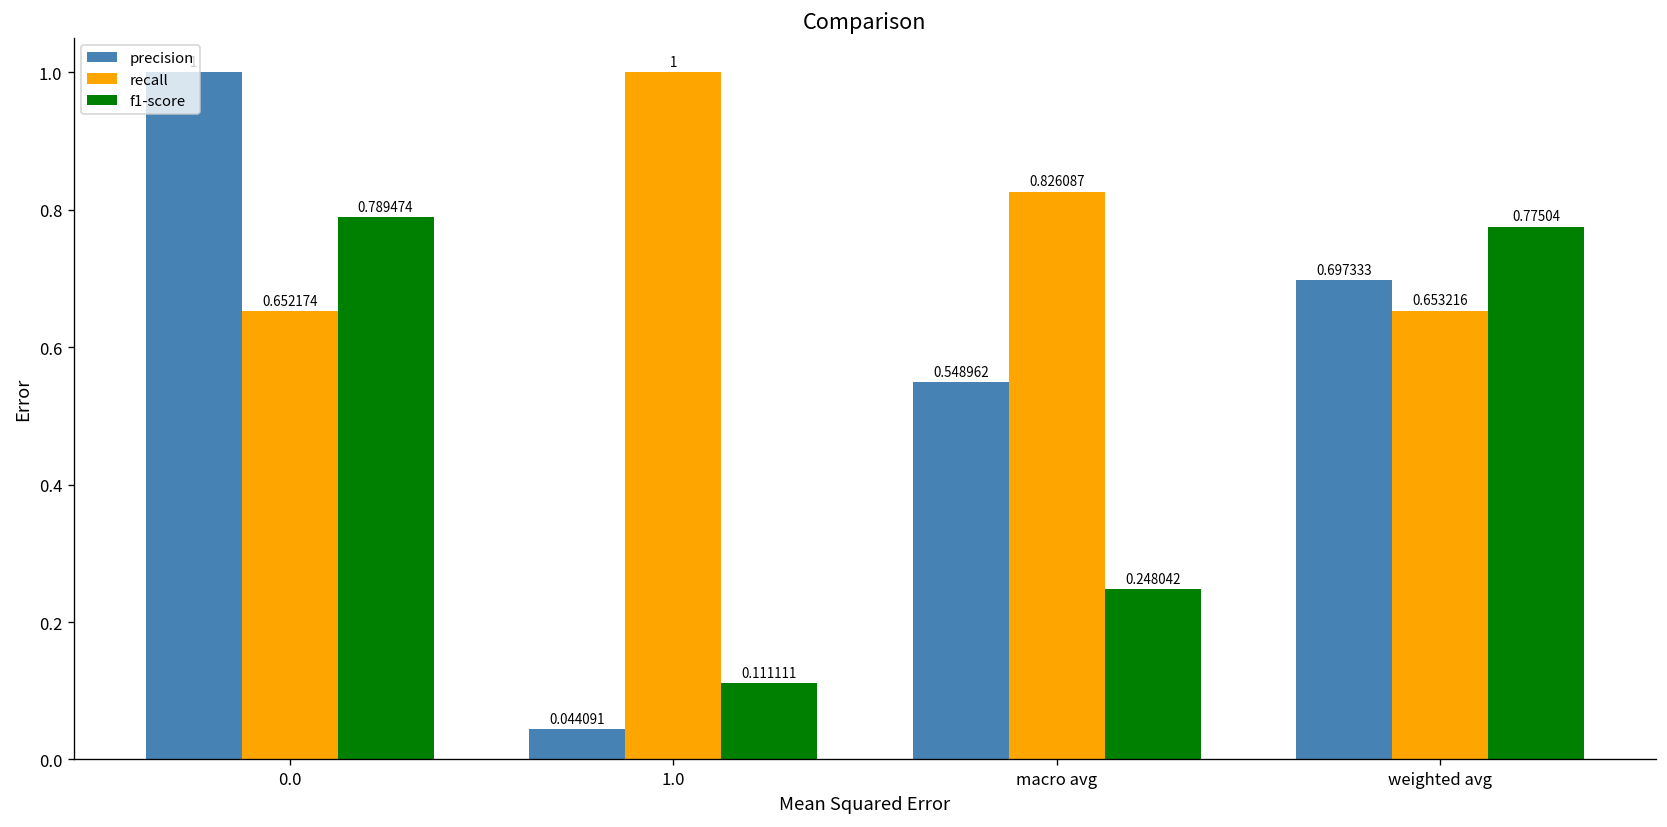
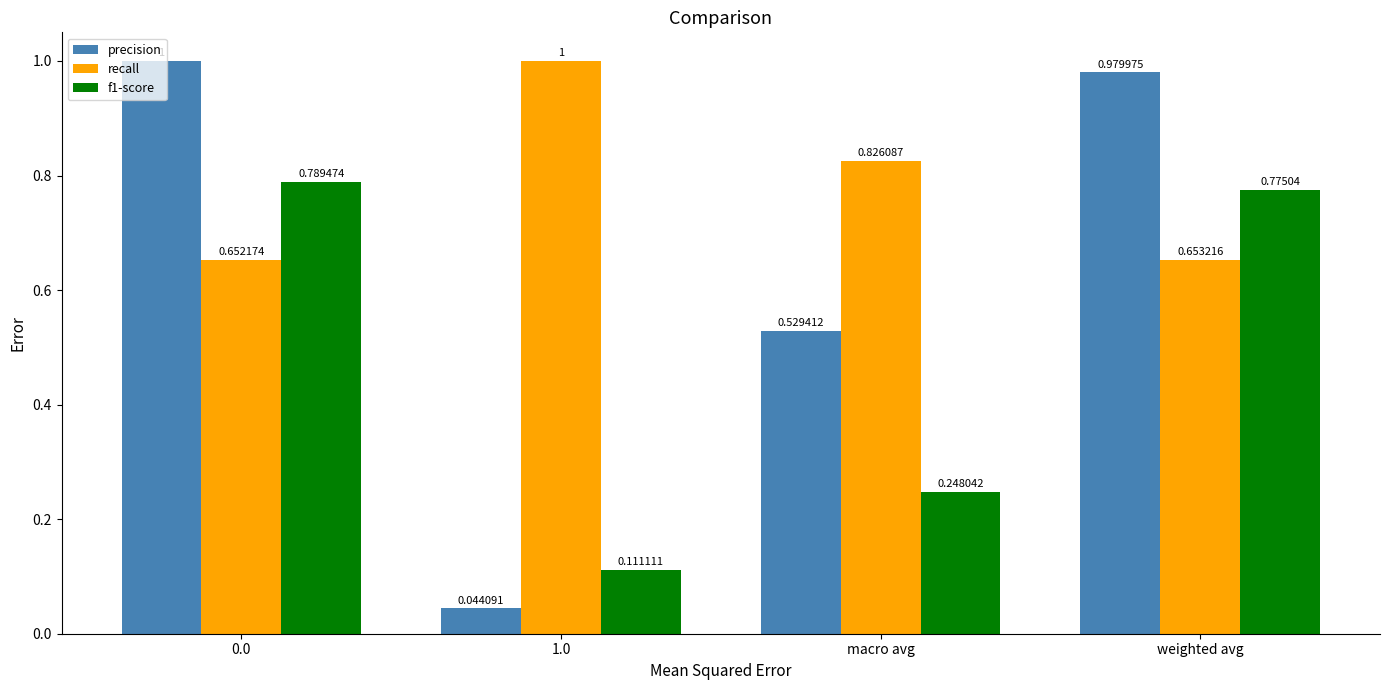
  {
    "precision": {
      "1.0": 0.044091,
-     "macro avg": 0.548962,
-     "weighted avg": 0.697333
+     "macro avg": 0.529412,
+     "weighted avg": 0.979975
    },
    "recall": {
      "0.0": 0.652174,
      "1.0": 1,
      "macro avg": 0.826087,
      "weighted avg": 0.653216
    },
    "f1-score": {
      "0.0": 0.789474,
      "1.0": 0.111111,
      "macro avg": 0.248042,
      "weighted avg": 0.77504
    }
  }
